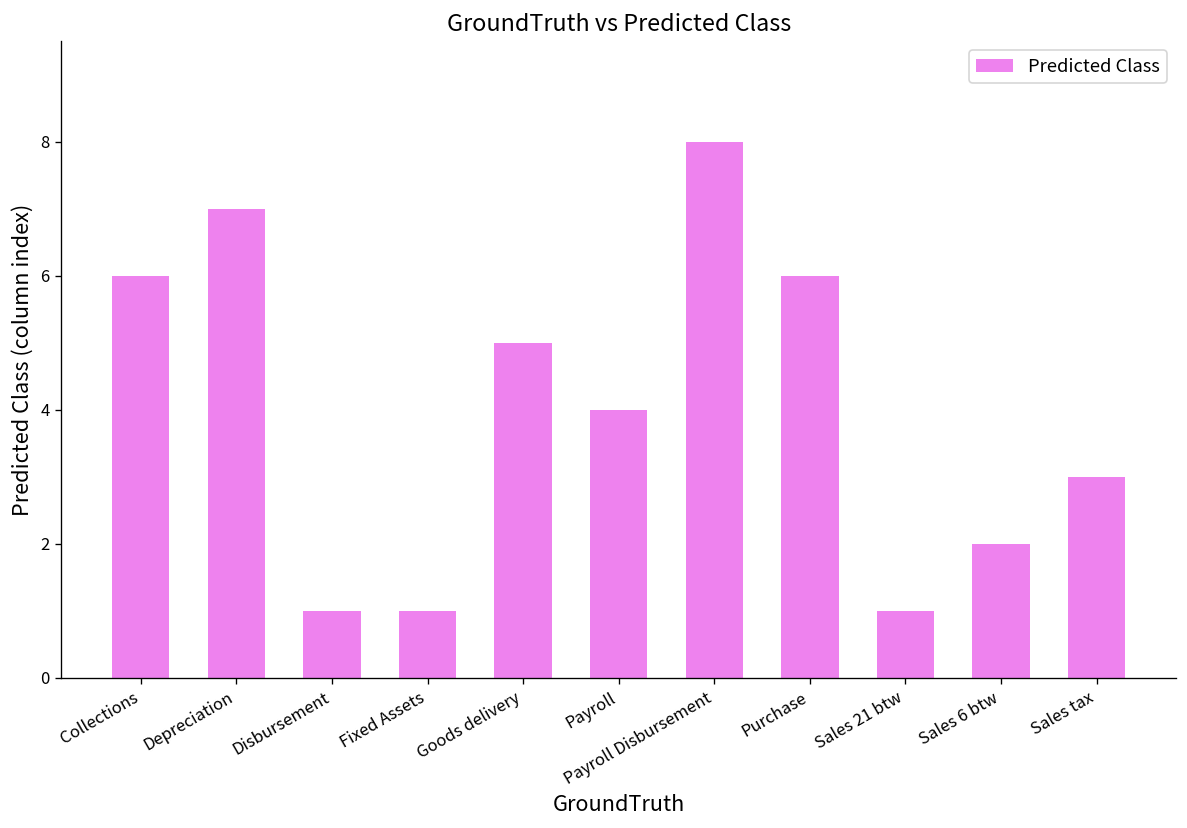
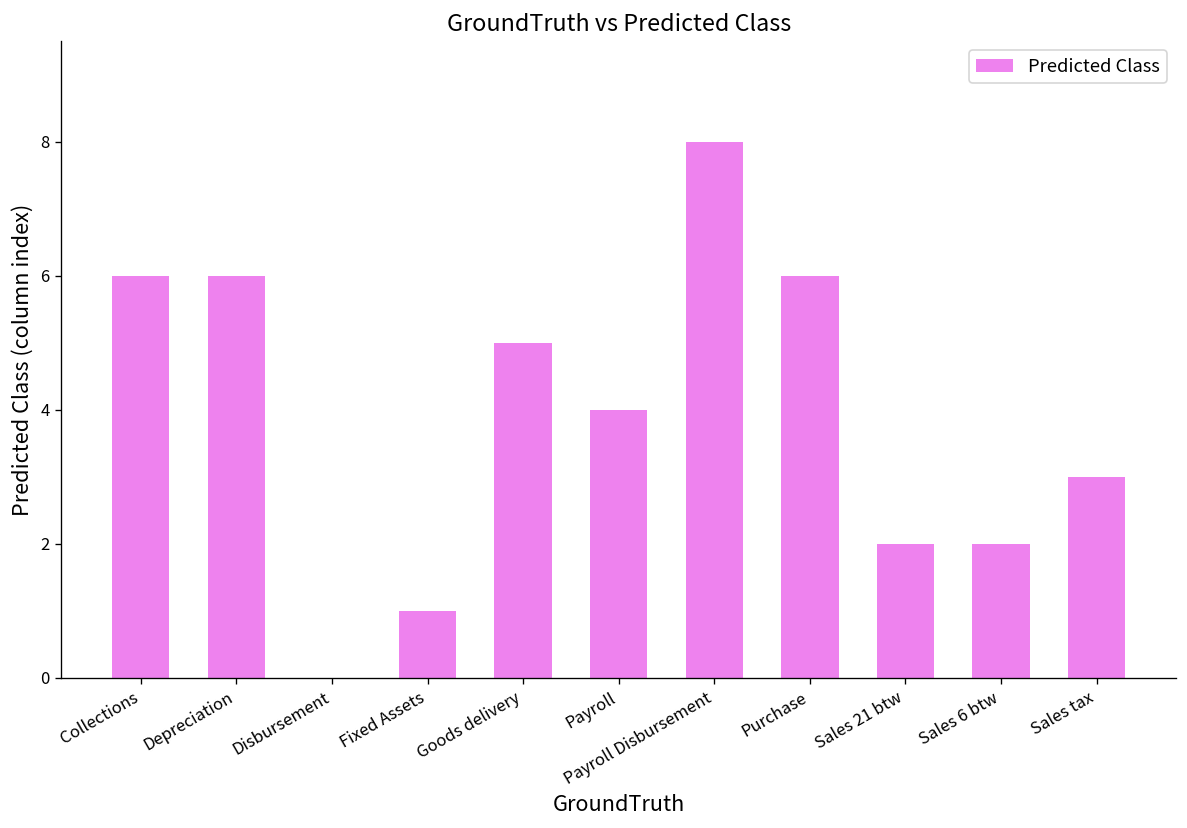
  {
    "Collections": 6,
-   "Depreciation": 7,
-   "Disbursement": 1,
+   "Depreciation": 6,
+   "Disbursement": 0,
    "Fixed Assets": 1,
    "Goods delivery": 5,
    "Payroll": 4,
    "Payroll Disbursement": 8,
    "Purchase": 6,
-   "Sales 21 btw": 1,
+   "Sales 21 btw": 2,
    "Sales 6 btw": 2,
    "Sales tax": 3
  }
